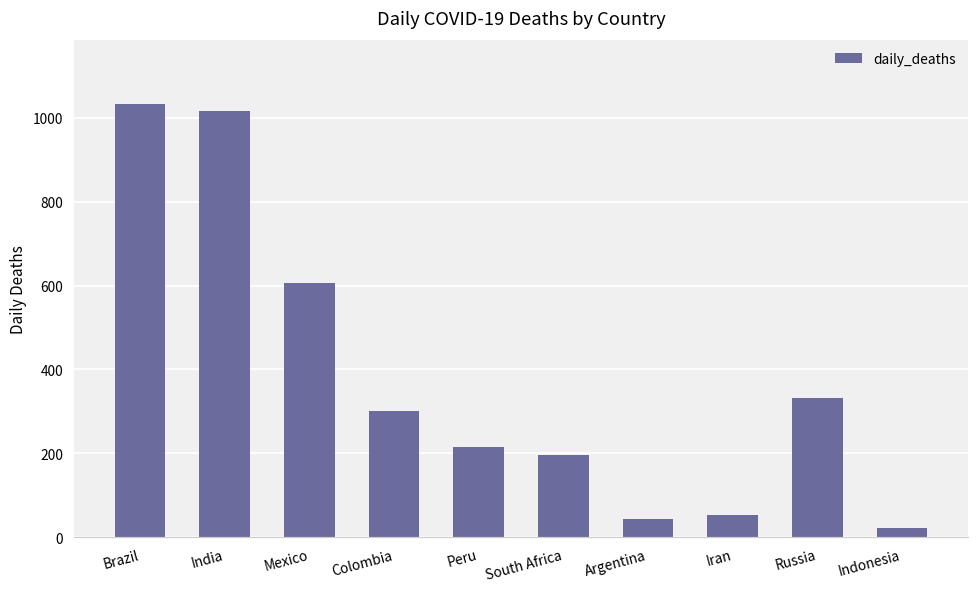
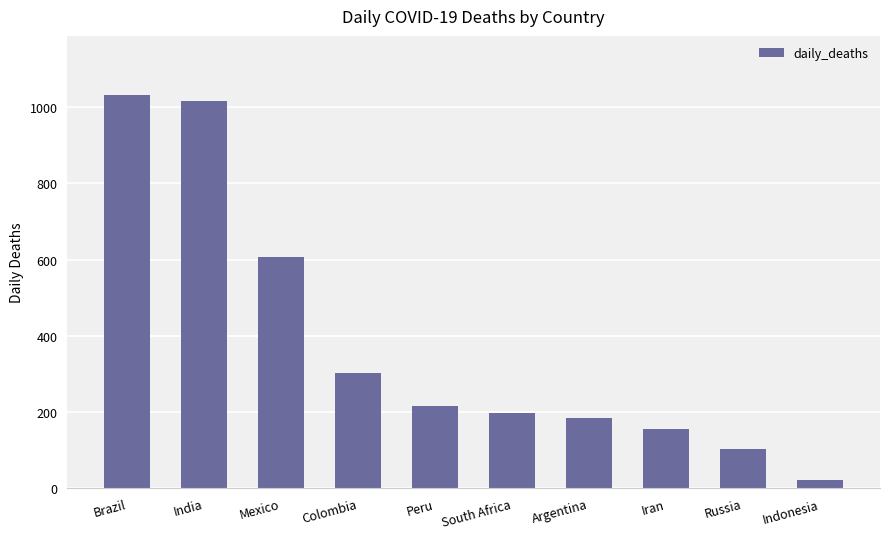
  {
    "Brazil": 1030,
    "India": 1020,
    "Mexico": 610,
    "Colombia": 300,
    "Peru": 220,
    "South Africa": 200,
-   "Argentina": 40,
-   "Iran": 50,
-   "Russia": 330,
+   "Argentina": 190,
+   "Iran": 150,
+   "Russia": 100,
    "Indonesia": 20
  }
